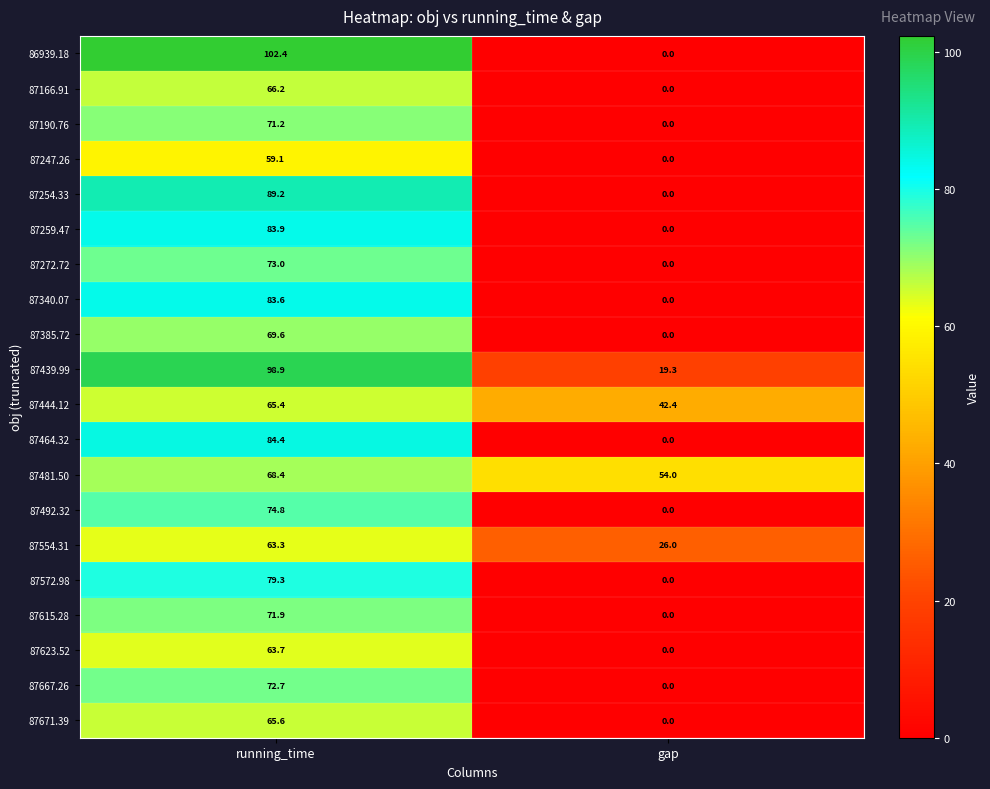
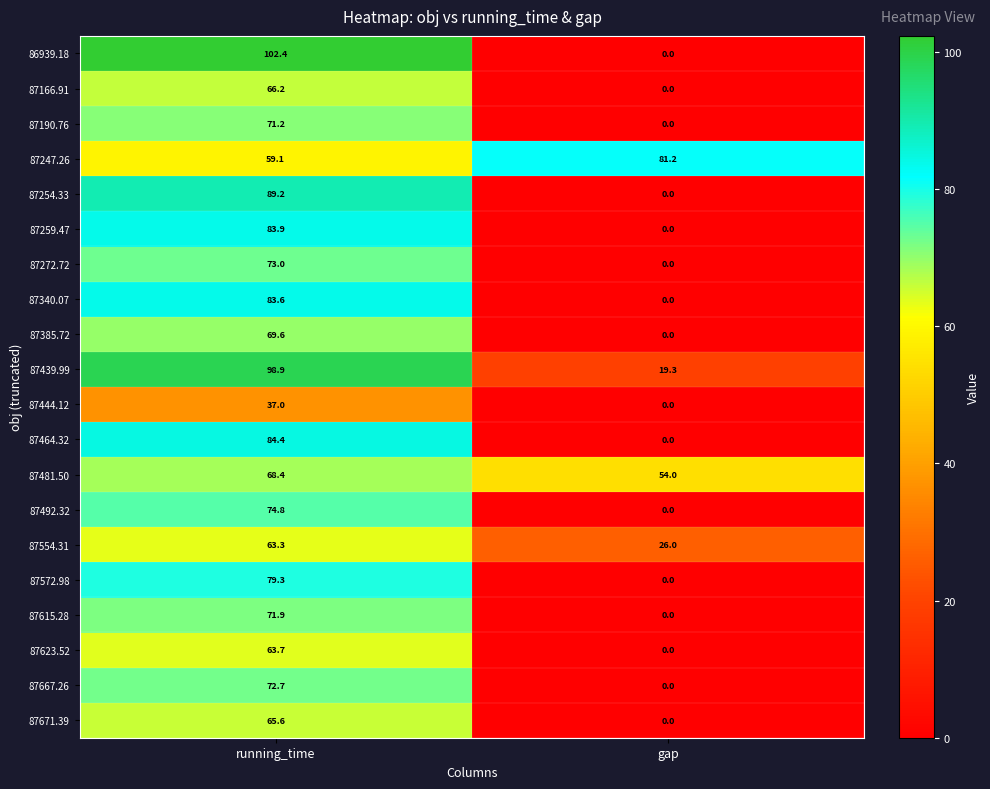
  {
    "86939.18": {
      "running_time": 102.4,
      "gap": 0.0
    },
    "87166.91": {
      "running_time": 66.2,
      "gap": 0.0
    },
    "87190.76": {
      "running_time": 71.2,
      "gap": 0.0
    },
    "87247.26": {
      "running_time": 59.1,
-     "gap": 0.0
+     "gap": 81.2
    },
    "87254.33": {
      "running_time": 89.2,
      "gap": 0.0
    },
    "87259.47": {
      "running_time": 83.9,
      "gap": 0.0
    },
    "87272.72": {
      "running_time": 73.0,
      "gap": 0.0
    },
    "87340.07": {
      "running_time": 83.6,
      "gap": 0.0
    },
    "87385.72": {
      "running_time": 69.6,
      "gap": 0.0
    },
    "87439.99": {
      "running_time": 98.9,
      "gap": 19.3
    },
    "87444.12": {
-     "running_time": 65.4,
-     "gap": 42.4
+     "running_time": 37.0,
+     "gap": 0.0
    },
    "87464.32": {
      "running_time": 84.4,
      "gap": 0.0
    },
    "87481.50": {
      "running_time": 68.4,
      "gap": 54.0
    },
    "87492.32": {
      "running_time": 74.8,
      "gap": 0.0
    },
    "87554.31": {
      "running_time": 63.3,
      "gap": 26.0
    },
    "87572.98": {
      "running_time": 79.3,
      "gap": 0.0
    },
    "87615.28": {
      "running_time": 71.9,
      "gap": 0.0
    },
    "87623.52": {
      "running_time": 63.7,
      "gap": 0.0
    },
    "87667.26": {
      "running_time": 72.7,
      "gap": 0.0
    },
    "87671.39": {
      "running_time": 65.6,
      "gap": 0.0
    }
  }
